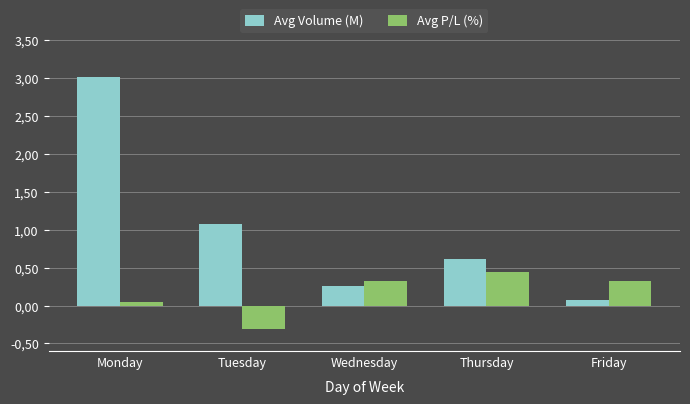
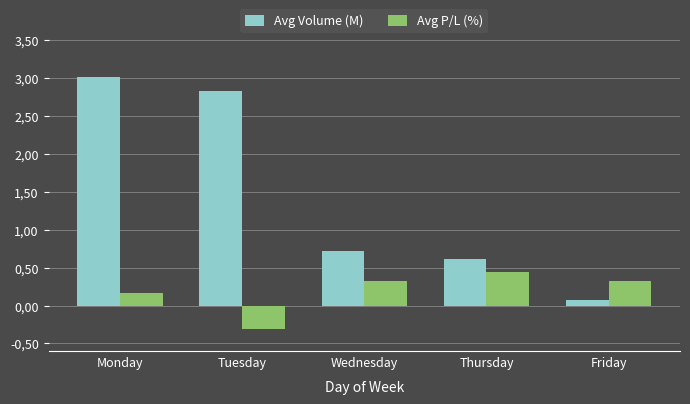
  {
    "Avg Volume (M)": {
      "Monday": 300,
-     "Tuesday": 110,
-     "Wednesday": 30,
+     "Tuesday": 280,
+     "Wednesday": 70,
      "Thursday": 60,
      "Friday": 10
    },
    "Avg P/L (%)": {
-     "Monday": 10,
+     "Monday": 20,
      "Tuesday": -30,
      "Wednesday": 30,
      "Thursday": 40,
      "Friday": 30
    }
  }
